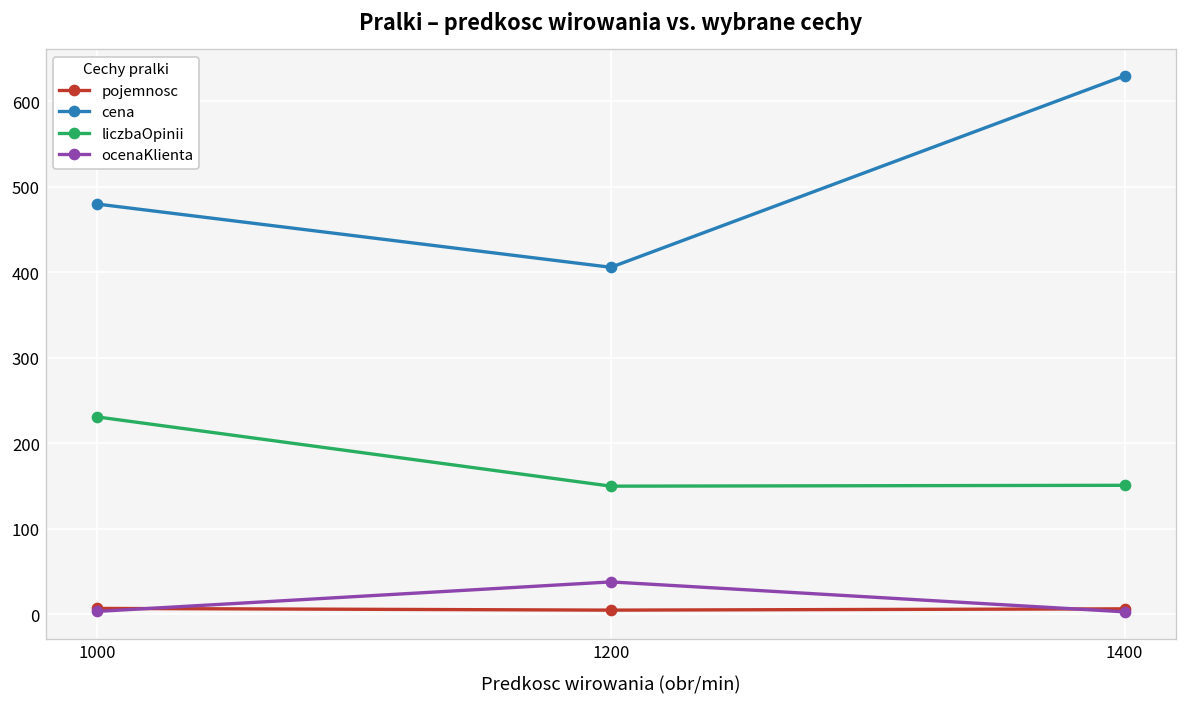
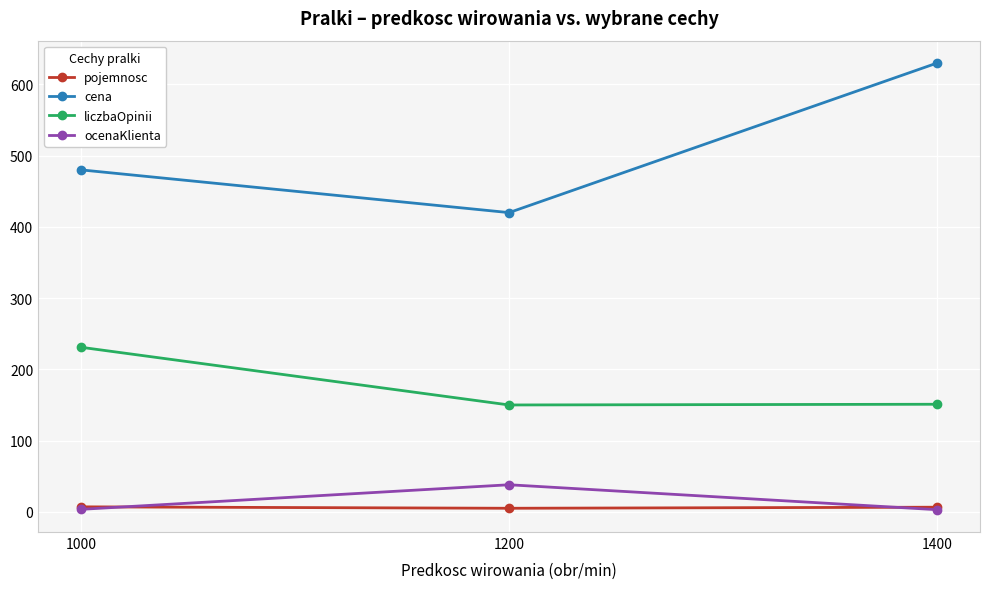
  {
    "pojemnosc": {
      "1200": 10
    },
    "cena": {
      "1000": 480,
-     "1200": 410,
+     "1200": 420,
      "1400": 630
    },
    "liczbaOpinii": {
      "1000": 230,
      "1200": 150,
      "1400": 150
    },
    "ocenaKlienta": {
      "1200": 40
    }
  }
